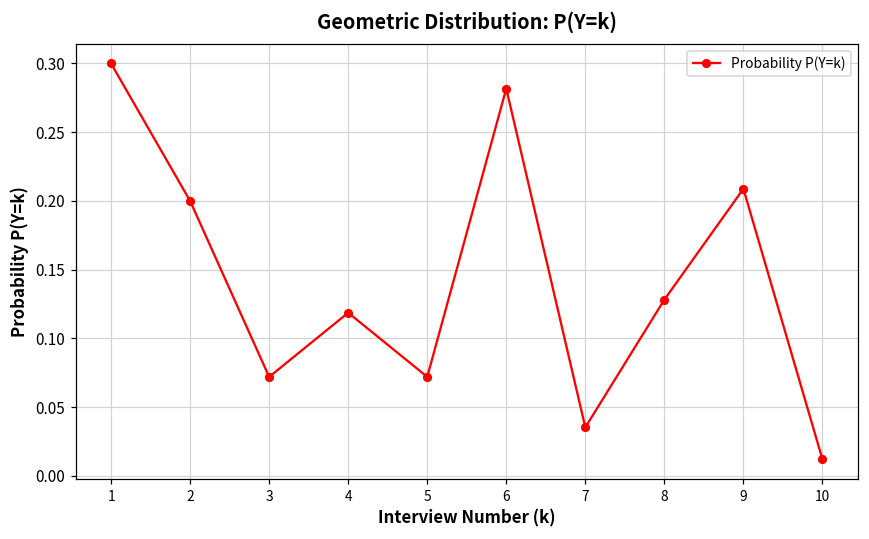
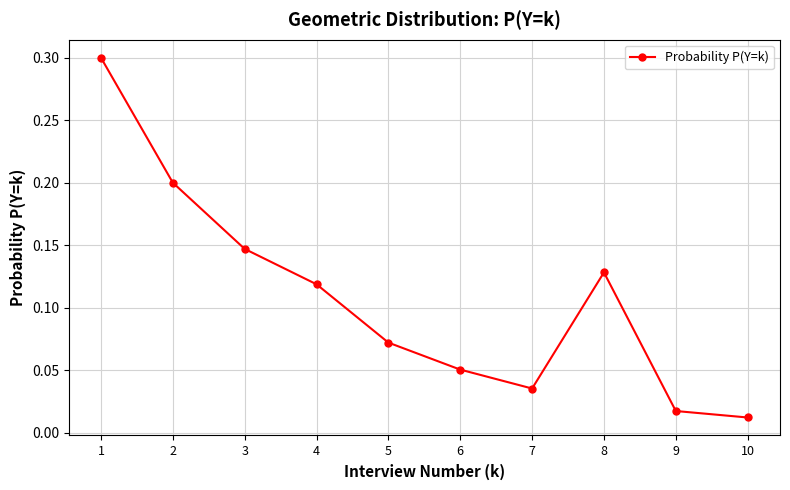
  {
    "1": 0.300,
    "2": 0.200,
-   "3": 0.072,
+   "3": 0.147,
    "4": 0.119,
    "5": 0.072,
-   "6": 0.282,
+   "6": 0.050,
    "7": 0.035,
    "8": 0.128,
-   "9": 0.209,
+   "9": 0.017,
    "10": 0.012
  }
